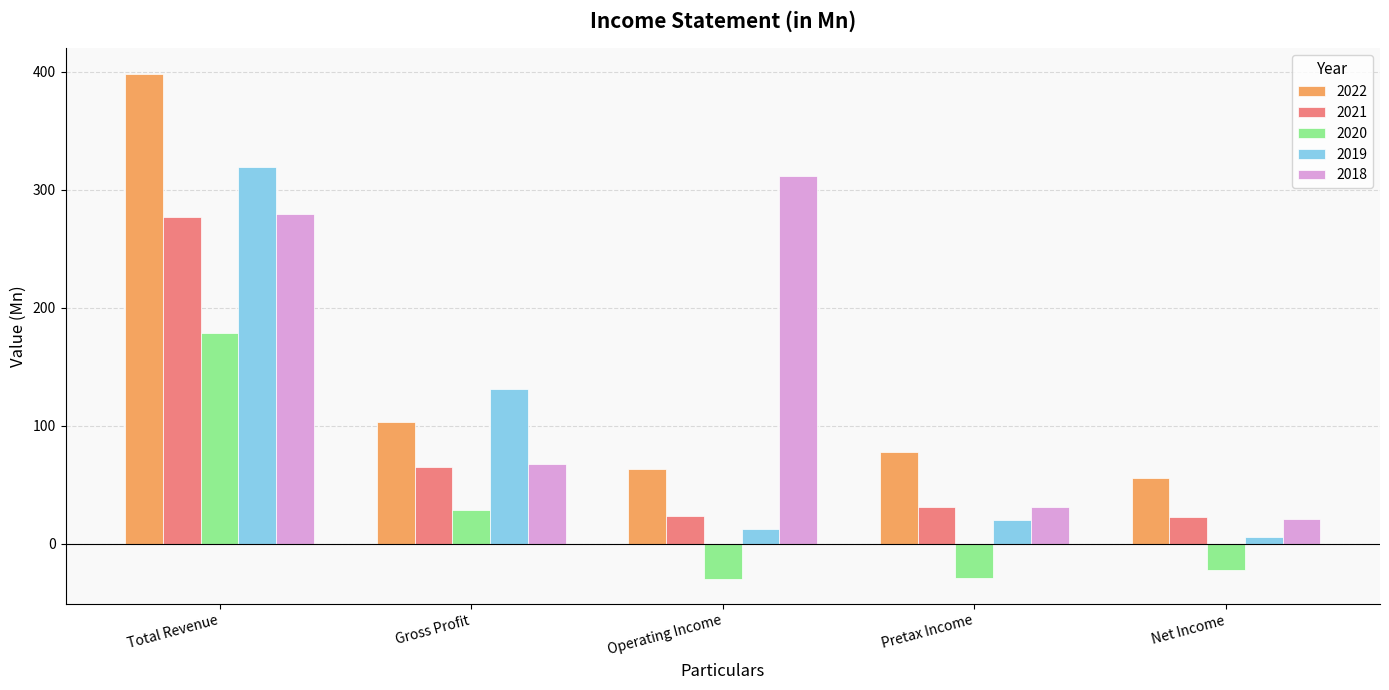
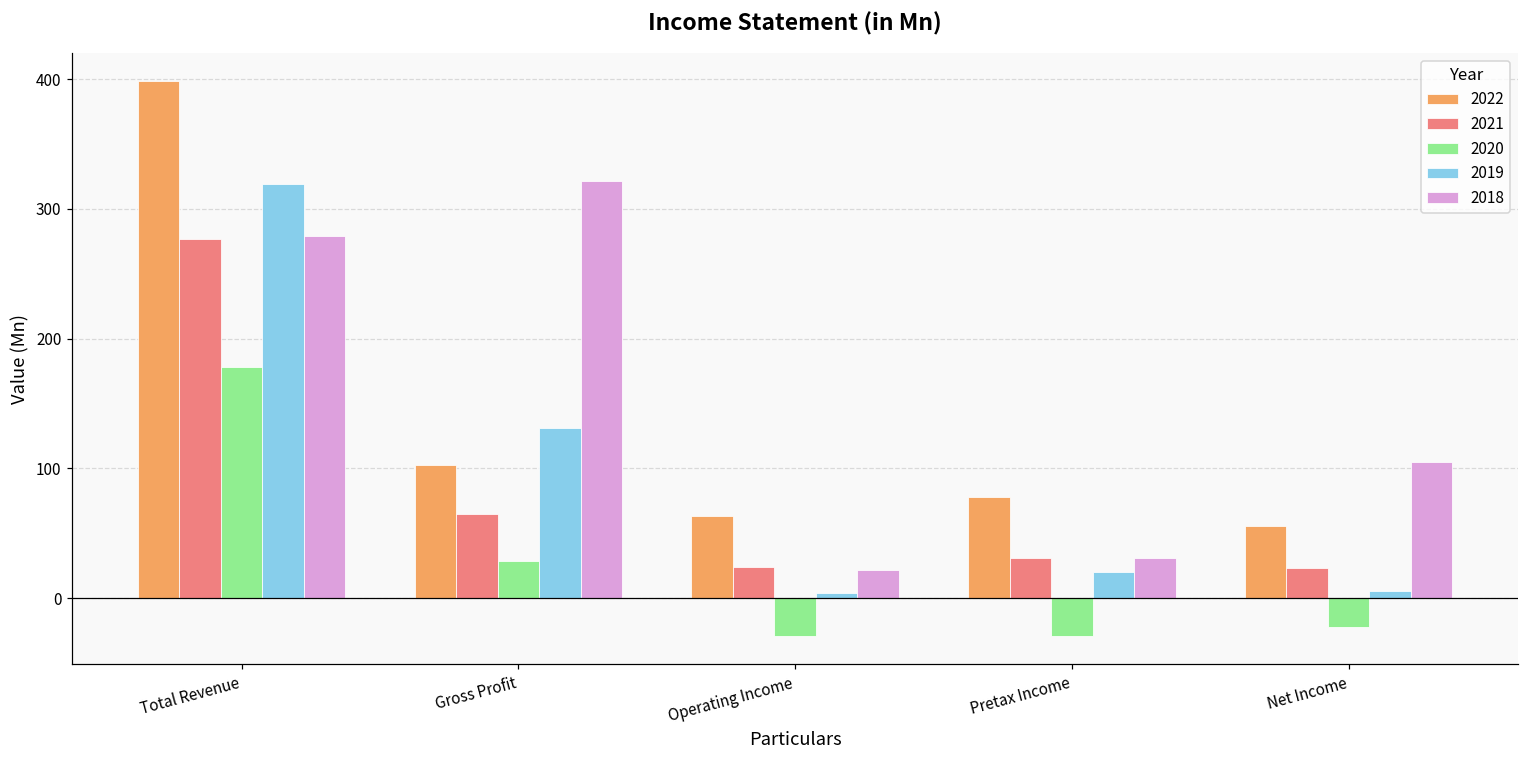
  {
    "2020": {
      "Total Revenue": 179,
      "Gross Profit": 28,
      "Operating Income": -29,
      "Pretax Income": -29,
      "Net Income": -22
    },
    "2019": {
      "Total Revenue": 319,
      "Gross Profit": 131,
-     "Operating Income": 13,
+     "Operating Income": 4,
      "Pretax Income": 20,
      "Net Income": 6
    },
    "2018": {
      "Total Revenue": 279,
-     "Gross Profit": 68,
-     "Operating Income": 312,
+     "Gross Profit": 321,
+     "Operating Income": 22,
      "Pretax Income": 31,
-     "Net Income": 21
+     "Net Income": 105
    }
  }
